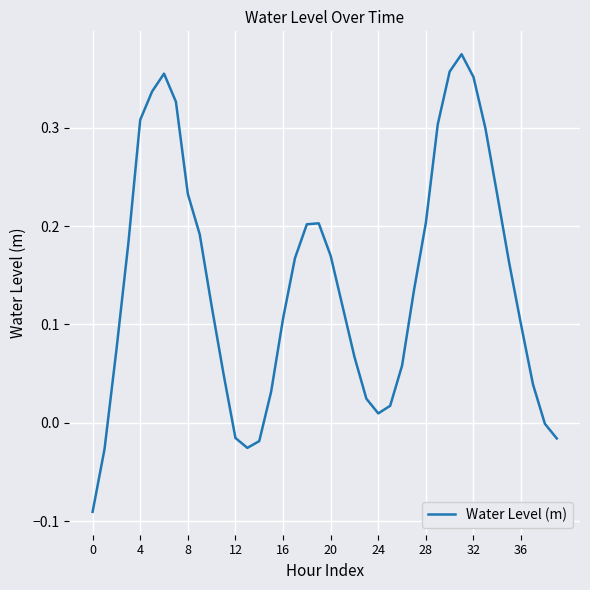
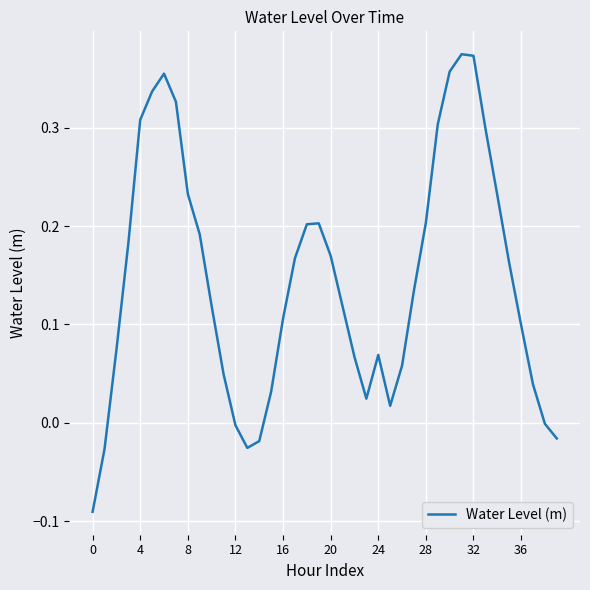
  {
    "0": -0.09,
    "4": 0.31,
    "8": 0.23,
-   "12": -0.02,
+   "12": 0.00,
    "16": 0.11,
    "20": 0.17,
-   "24": 0.01,
+   "24": 0.07,
    "28": 0.20,
-   "32": 0.35,
+   "32": 0.37,
    "36": 0.10
  }
